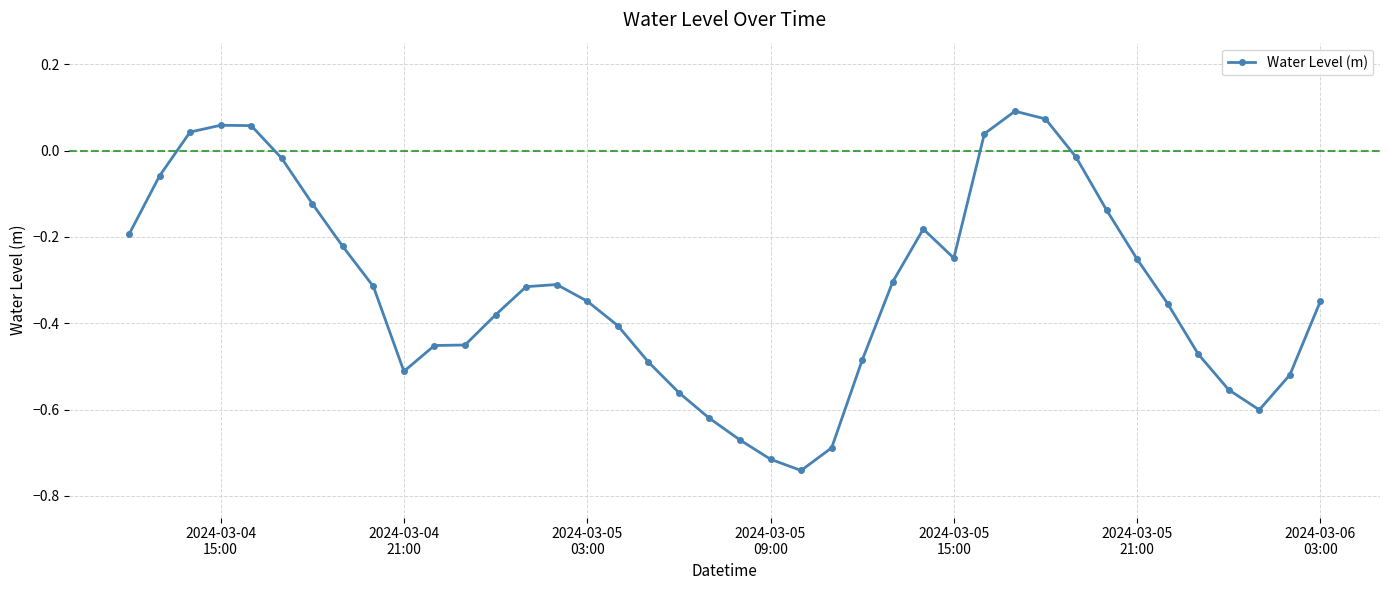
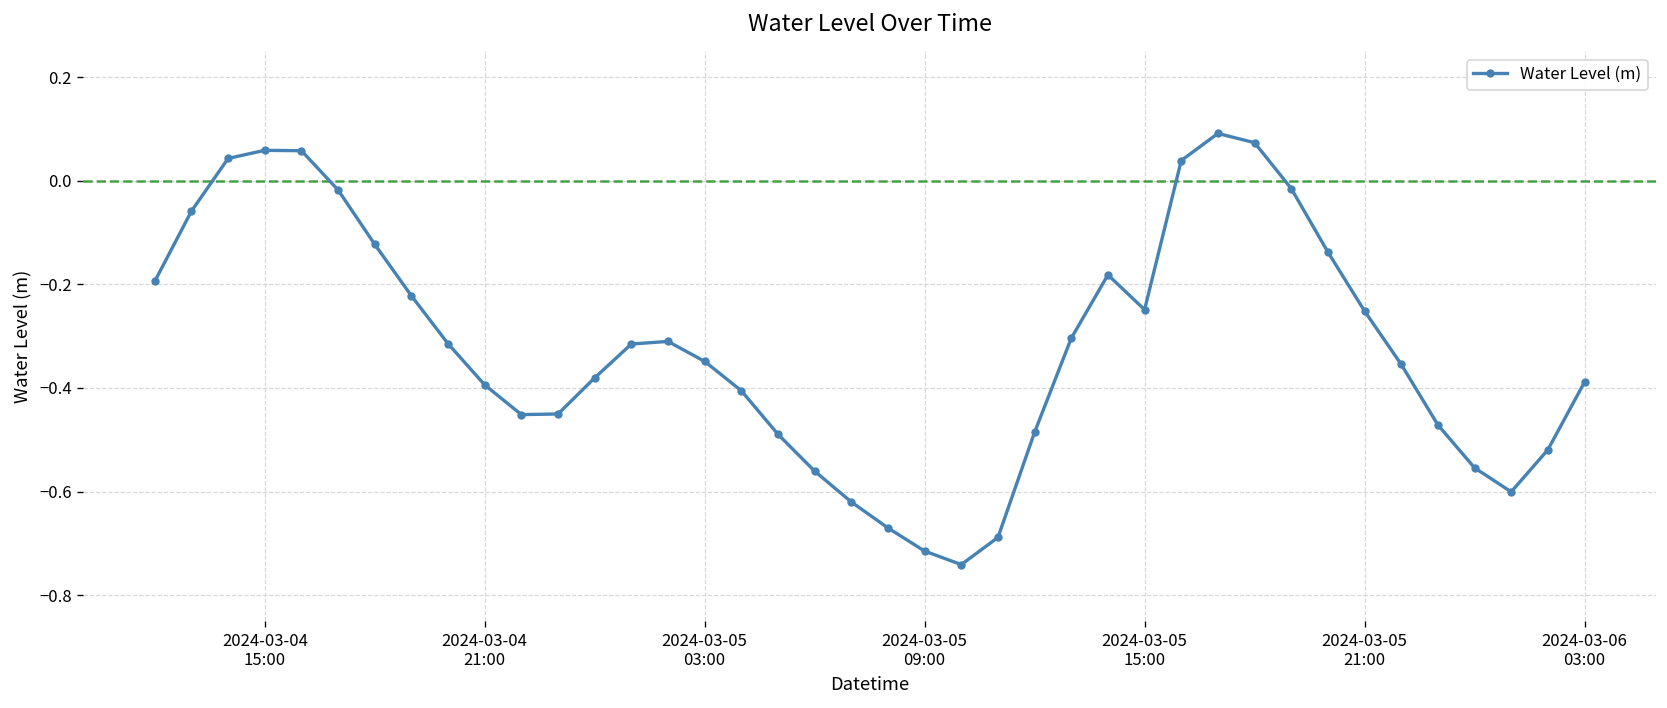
  {
    "2024-03-04 15:00": 0.06,
-   "2024-03-04 21:00": -0.51,
+   "2024-03-04 21:00": -0.39,
    "2024-03-05 03:00": -0.35,
    "2024-03-05 09:00": -0.72,
    "2024-03-05 15:00": -0.25,
    "2024-03-05 21:00": -0.25,
-   "2024-03-06 03:00": -0.35
+   "2024-03-06 03:00": -0.39
  }
